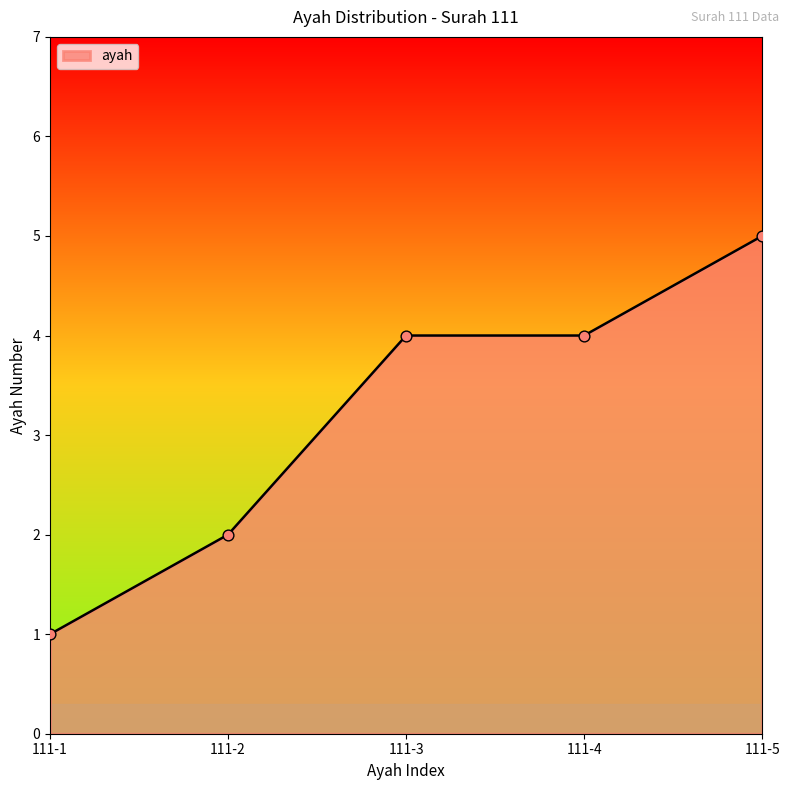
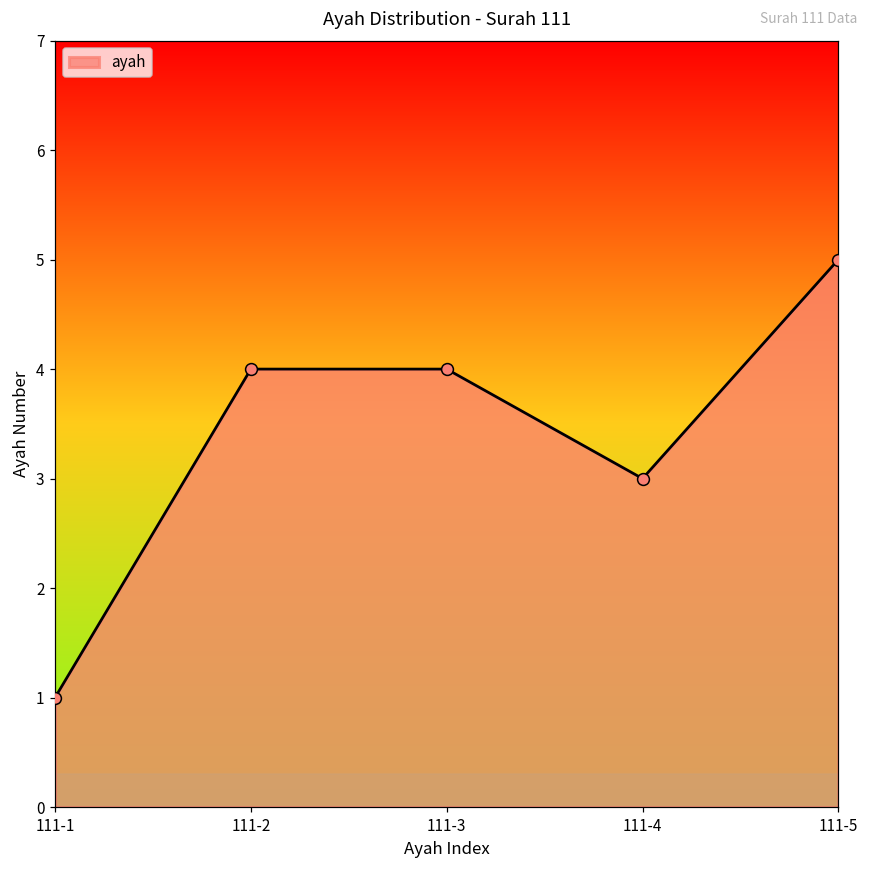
  {
    "111-1": 1,
-   "111-2": 2,
+   "111-2": 4,
    "111-3": 4,
-   "111-4": 4,
+   "111-4": 3,
    "111-5": 5
  }
